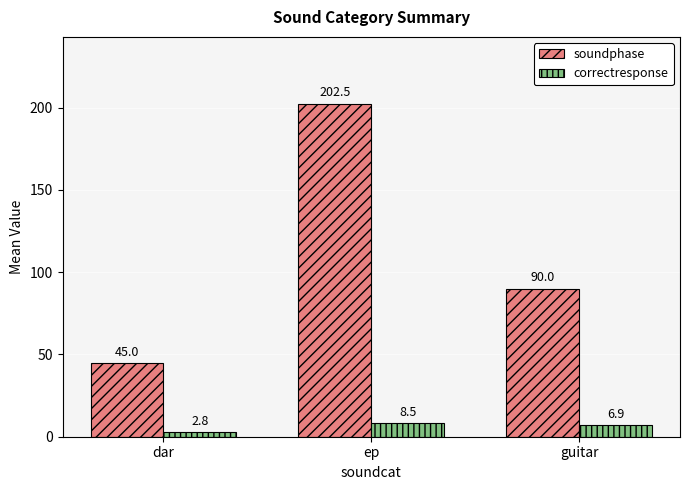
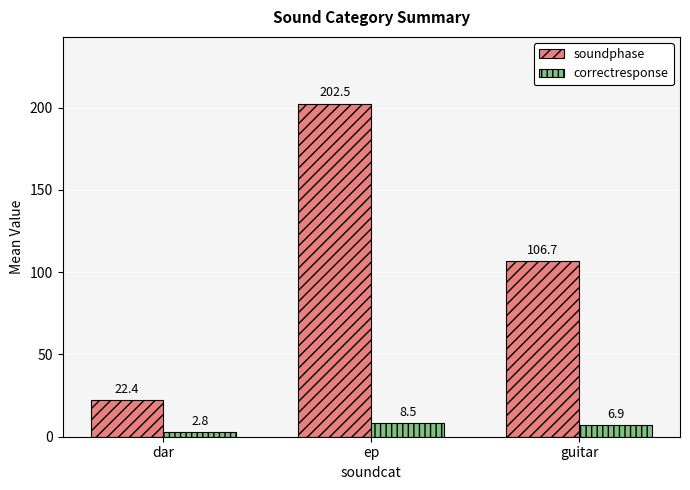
  {
    "soundphase": {
-     "dar": 45.0,
+     "dar": 22.4,
      "ep": 202.5,
-     "guitar": 90.0
+     "guitar": 106.7
    },
    "correctresponse": {
      "dar": 2.8,
      "ep": 8.5,
      "guitar": 6.9
    }
  }
